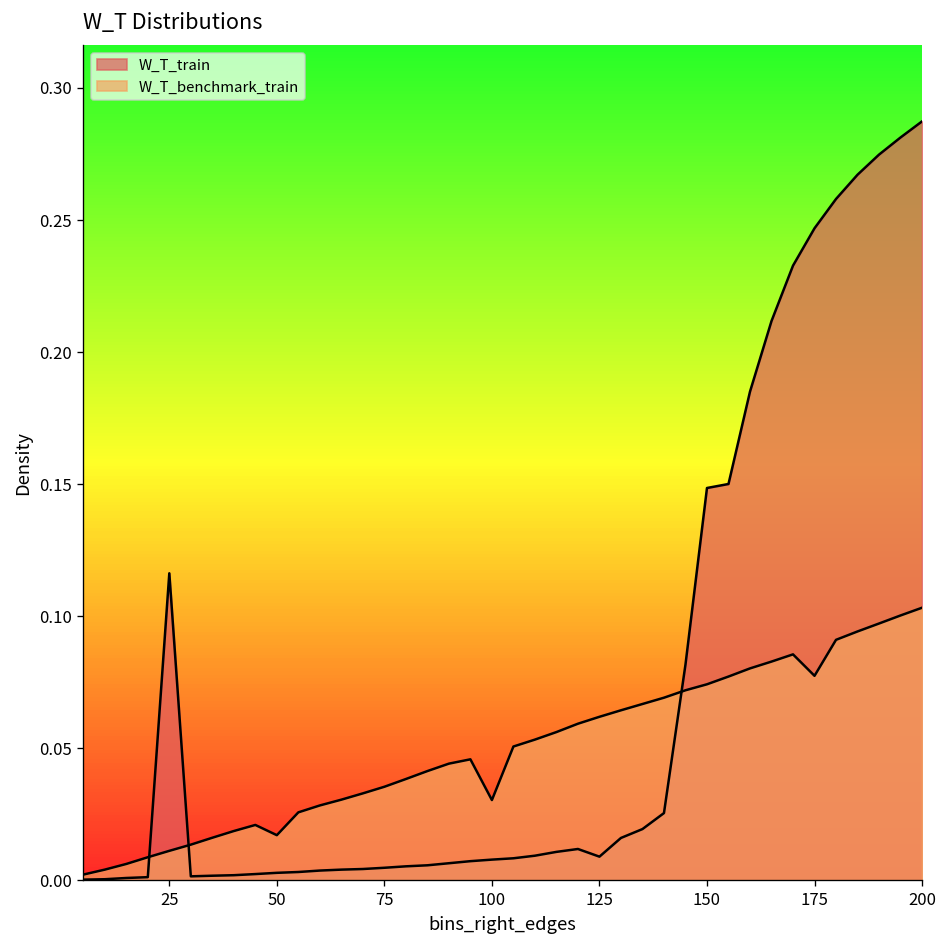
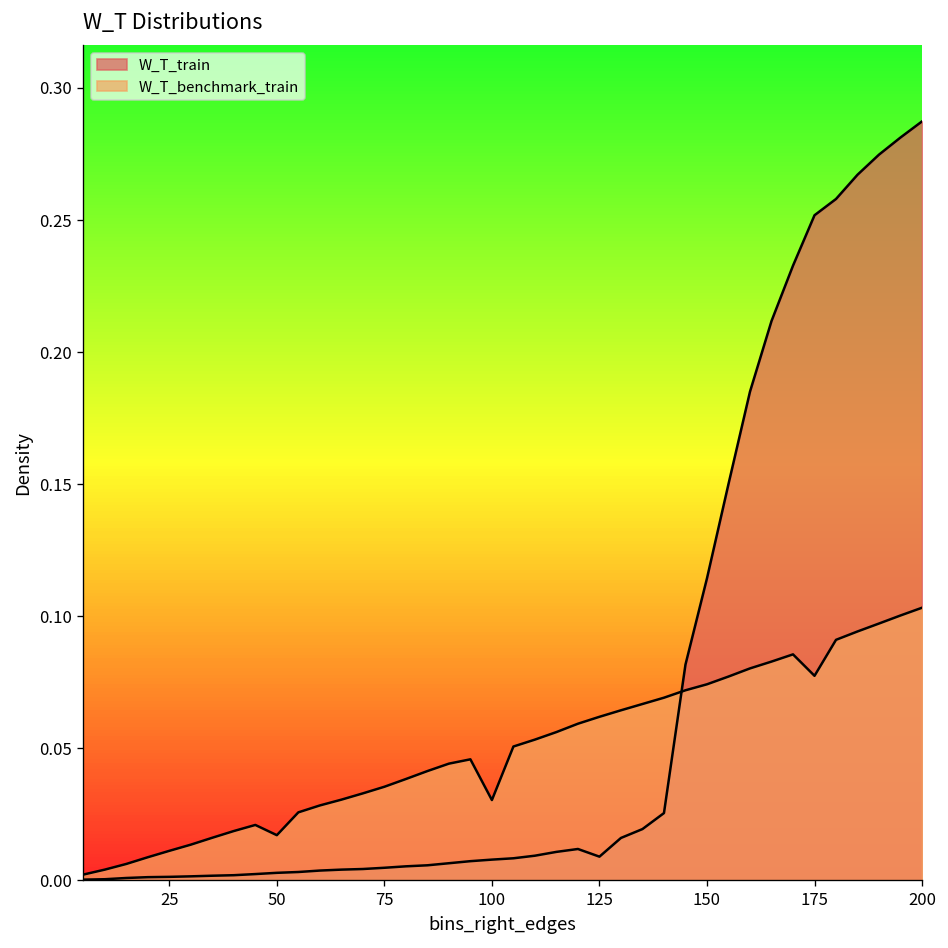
  {
    "W_T_train": {
-     "25": 0.116,
+     "25": 0.001,
      "50": 0.003,
      "75": 0.005,
      "100": 0.008,
      "125": 0.009,
-     "150": 0.149,
-     "175": 0.247,
+     "150": 0.114,
+     "175": 0.252,
      "200": 0.287
    },
    "W_T_benchmark_train": {
      "25": 0.011,
      "50": 0.017,
      "75": 0.035,
      "100": 0.030,
      "125": 0.062,
      "150": 0.074,
      "175": 0.077,
      "200": 0.103
    }
  }
